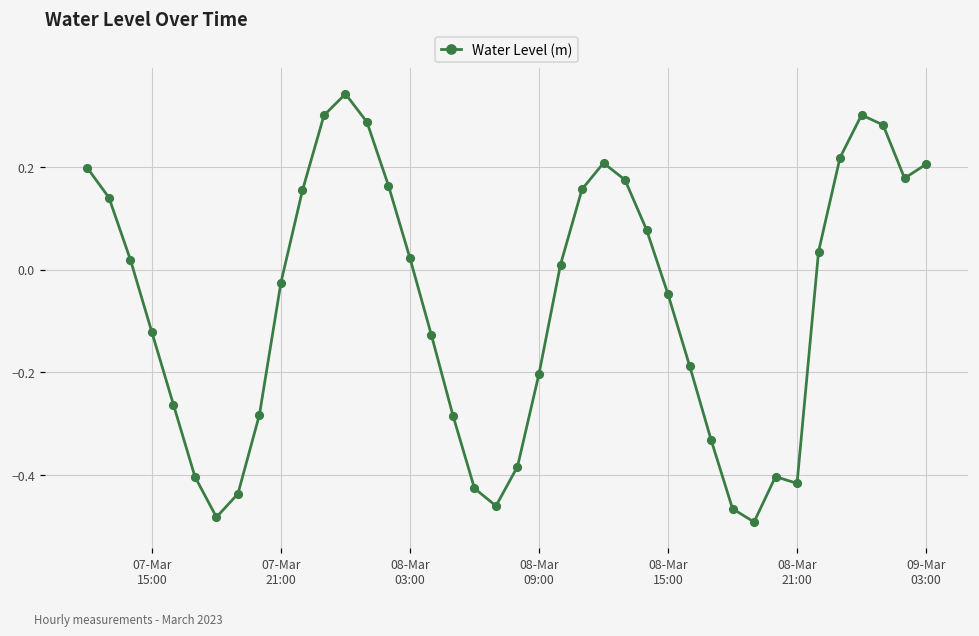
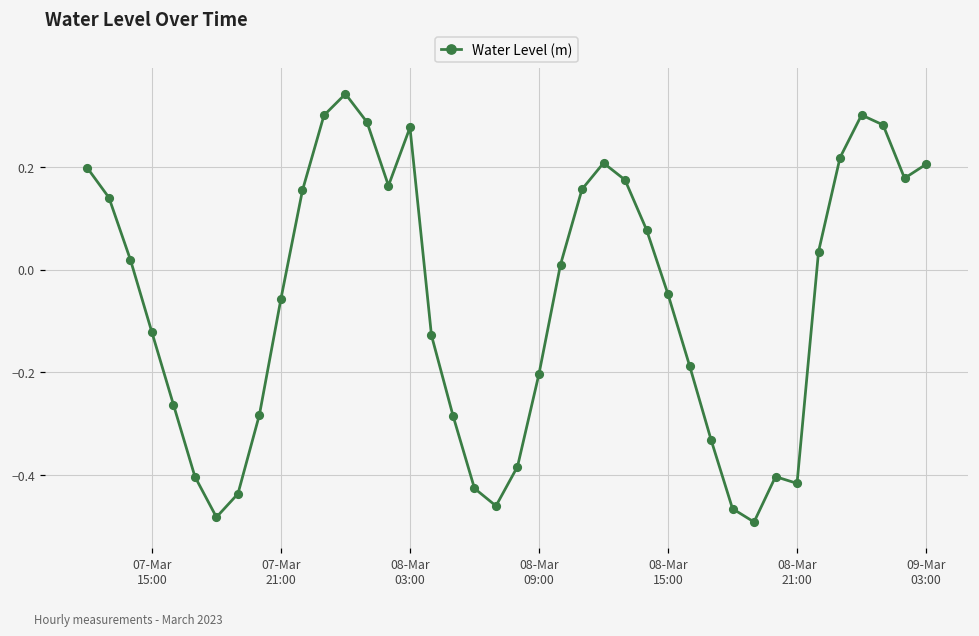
  {
    "07-Mar 15:00": -0.12,
-   "07-Mar 21:00": -0.03,
-   "08-Mar 03:00": 0.02,
+   "07-Mar 21:00": -0.06,
+   "08-Mar 03:00": 0.28,
    "08-Mar 09:00": -0.20,
    "08-Mar 15:00": -0.05,
    "08-Mar 21:00": -0.42,
    "09-Mar 03:00": 0.21
  }
